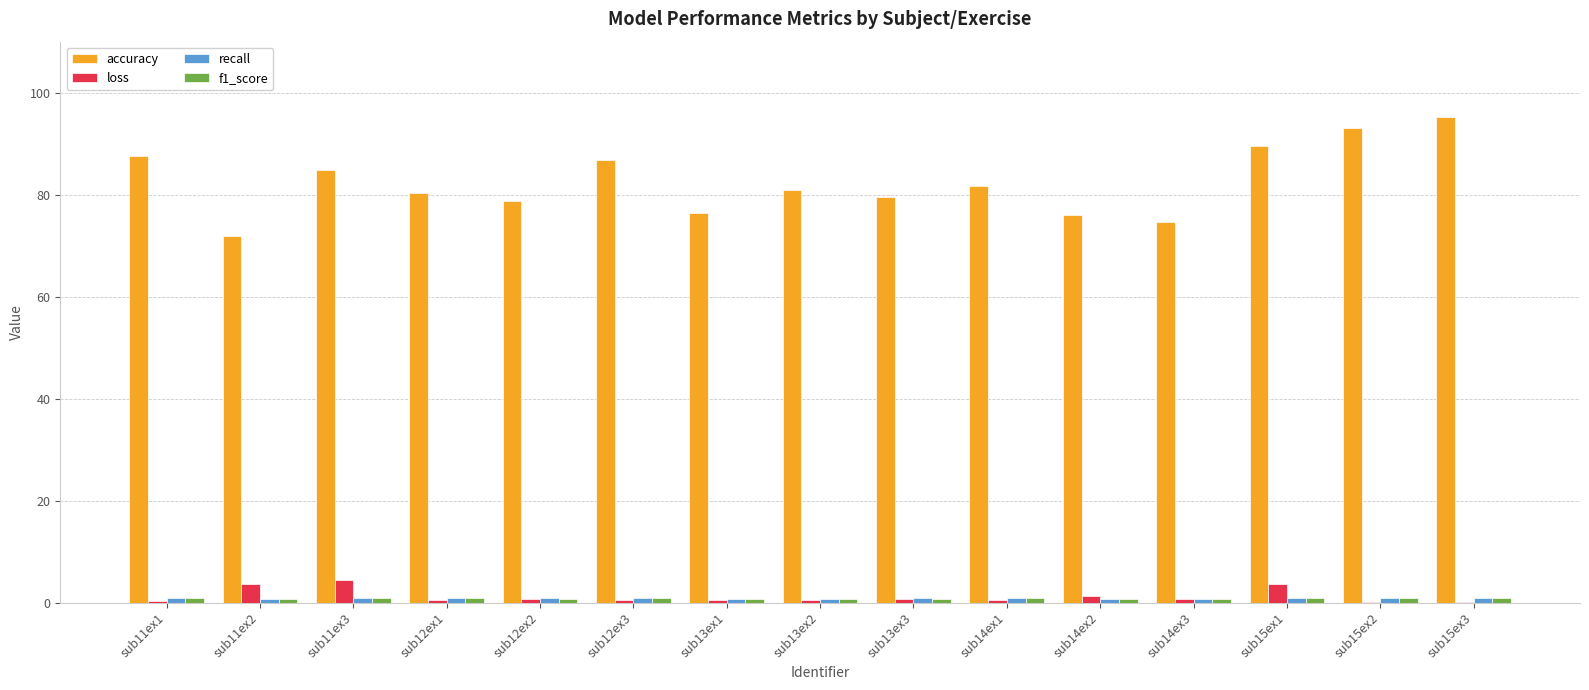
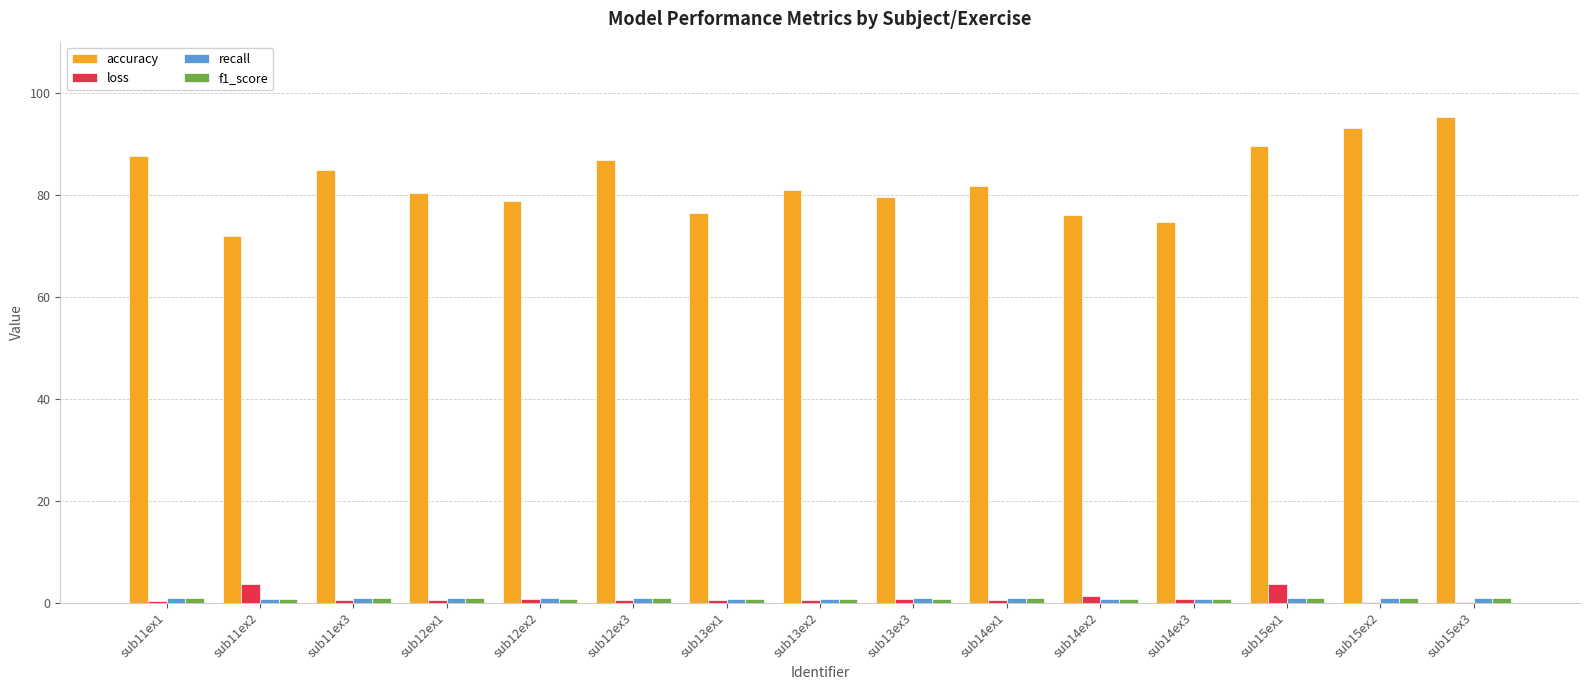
  {
    "accuracy": {
      "sub11ex1": 87,
      "sub11ex2": 72,
      "sub11ex3": 85,
      "sub12ex1": 80,
      "sub12ex2": 79,
      "sub12ex3": 87,
      "sub13ex1": 76,
      "sub13ex2": 81,
      "sub13ex3": 80,
      "sub14ex1": 82,
      "sub14ex2": 76,
      "sub14ex3": 75,
      "sub15ex1": 90,
      "sub15ex2": 93,
      "sub15ex3": 95
    },
    "loss": {
      "sub11ex2": 4,
-     "sub11ex3": 4,
+     "sub11ex3": 0,
      "sub12ex1": 1,
      "sub12ex2": 1,
      "sub13ex1": 1,
      "sub13ex2": 1,
      "sub13ex3": 1,
      "sub14ex1": 1,
      "sub14ex2": 1,
      "sub14ex3": 1,
      "sub15ex1": 4
    },
    "recall": {
      "sub11ex1": 1,
      "sub11ex2": 1,
      "sub11ex3": 1,
      "sub12ex1": 1,
      "sub12ex2": 1,
      "sub12ex3": 1,
      "sub13ex1": 1,
      "sub13ex2": 1,
      "sub13ex3": 1,
      "sub14ex1": 1,
      "sub14ex2": 1,
      "sub14ex3": 1,
      "sub15ex1": 1,
      "sub15ex2": 1,
      "sub15ex3": 1
    },
    "f1_score": {
      "sub11ex1": 1,
      "sub11ex2": 1,
      "sub11ex3": 1,
      "sub12ex1": 1,
      "sub12ex2": 1,
      "sub12ex3": 1,
      "sub13ex1": 1,
      "sub13ex2": 1,
      "sub13ex3": 1,
      "sub14ex1": 1,
      "sub14ex2": 1,
      "sub14ex3": 1,
      "sub15ex1": 1,
      "sub15ex2": 1,
      "sub15ex3": 1
    }
  }
